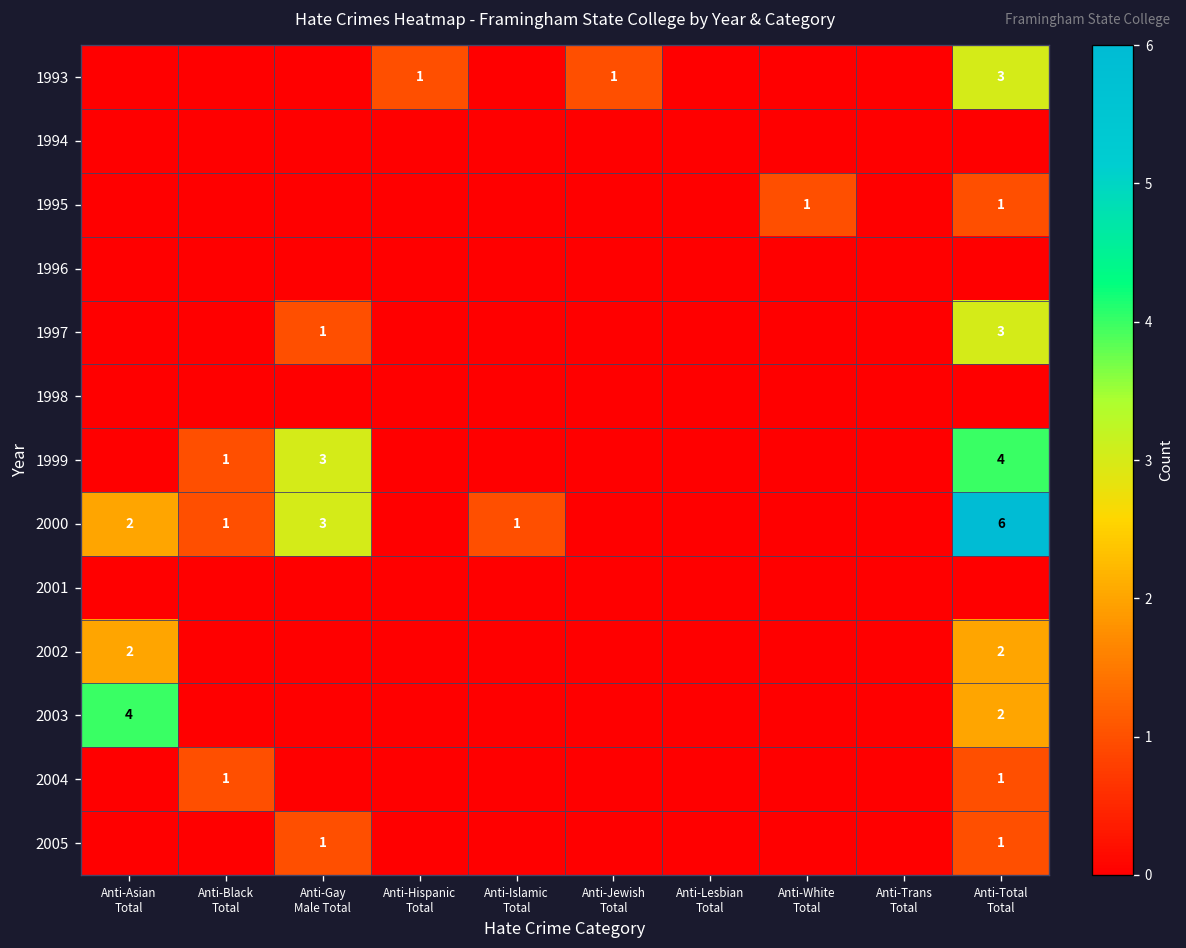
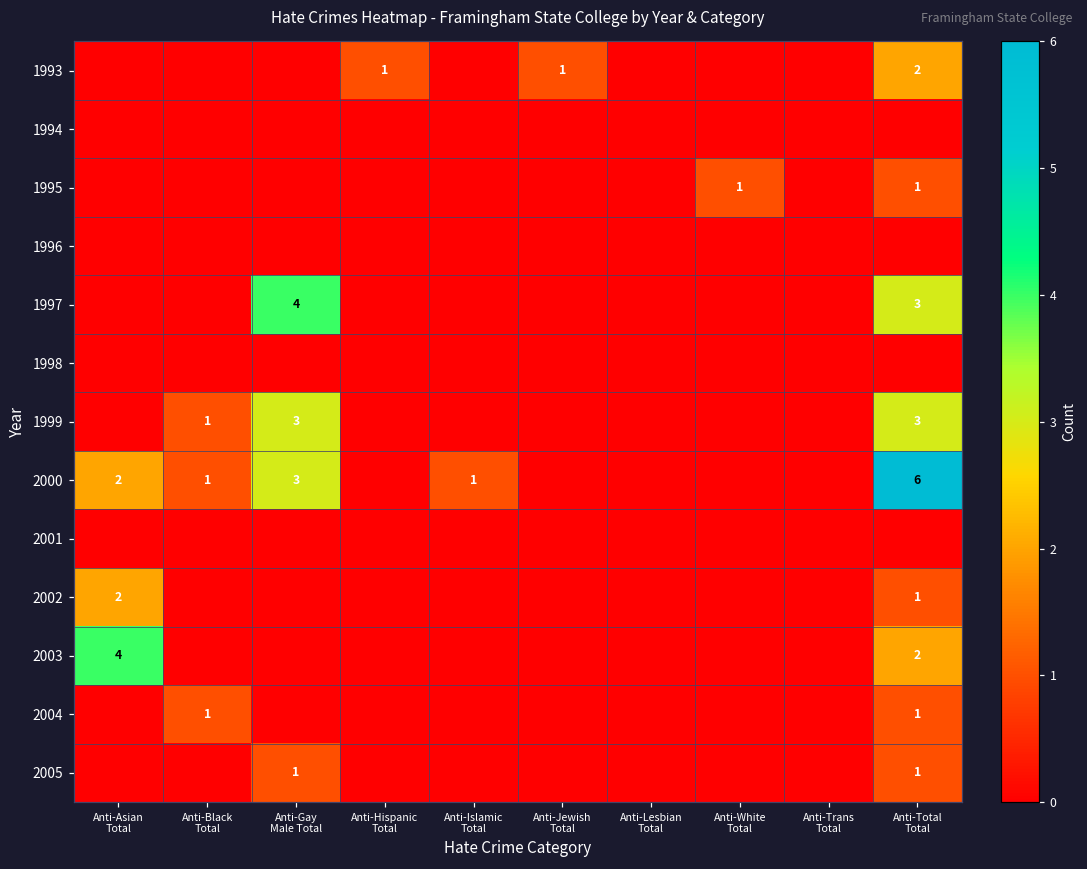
  {
    "1993": {
      "Anti-Hispanic Total": 1,
      "Anti-Jewish Total": 1,
-     "Anti-Total Total": 3
+     "Anti-Total Total": 2
    },
    "1995": {
      "Anti-White Total": 1,
      "Anti-Total Total": 1
    },
    "1997": {
-     "Anti-Gay Male Total": 1,
+     "Anti-Gay Male Total": 4,
      "Anti-Total Total": 3
    },
    "1999": {
      "Anti-Black Total": 1,
      "Anti-Gay Male Total": 3,
-     "Anti-Total Total": 4
+     "Anti-Total Total": 3
    },
    "2000": {
      "Anti-Asian Total": 2,
      "Anti-Black Total": 1,
      "Anti-Gay Male Total": 3,
      "Anti-Islamic Total": 1,
      "Anti-Total Total": 6
    },
    "2002": {
      "Anti-Asian Total": 2,
-     "Anti-Total Total": 2
+     "Anti-Total Total": 1
    },
    "2003": {
      "Anti-Asian Total": 4,
      "Anti-Total Total": 2
    },
    "2004": {
      "Anti-Black Total": 1,
      "Anti-Total Total": 1
    },
    "2005": {
      "Anti-Gay Male Total": 1,
      "Anti-Total Total": 1
    }
  }
